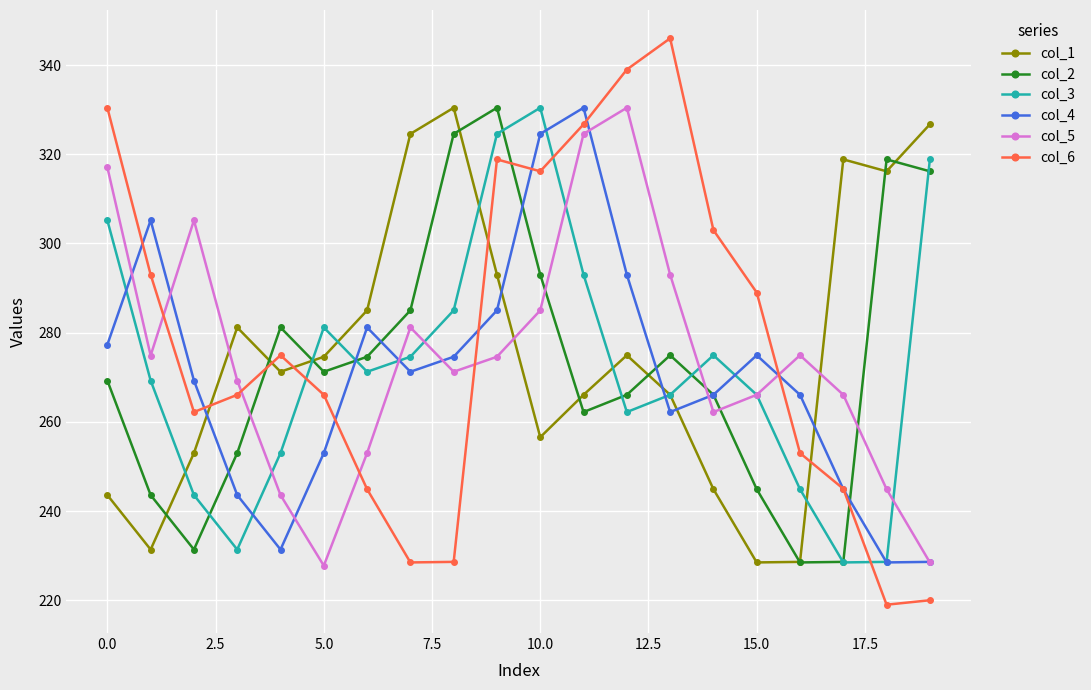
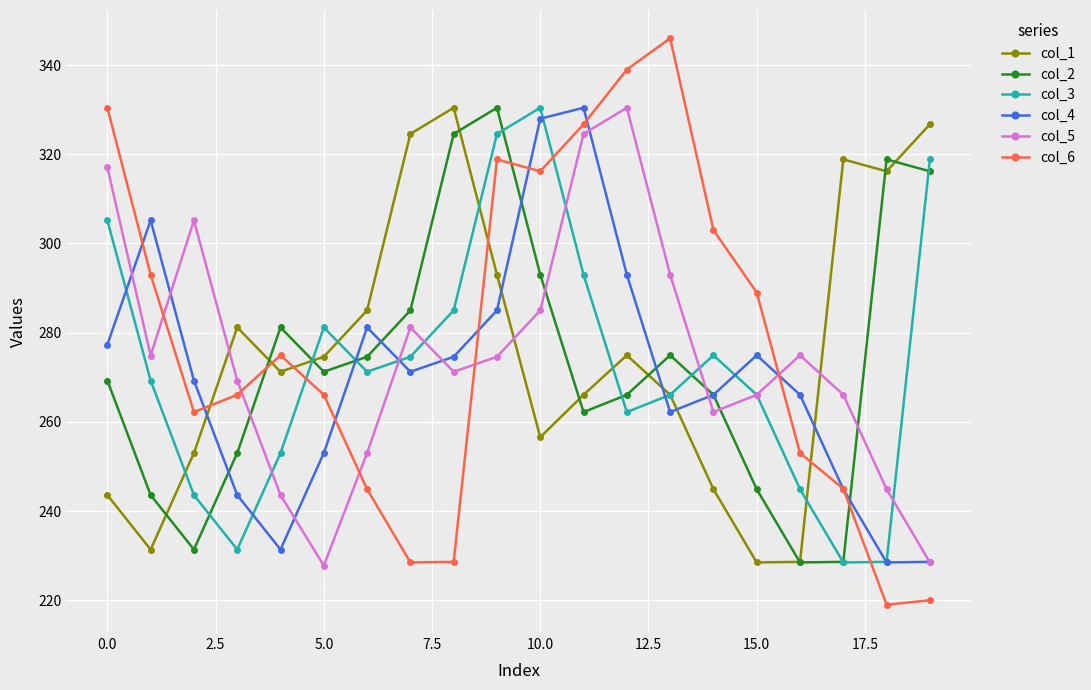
  {
    "col_1": {
      "0.0": 244,
      "5.0": 275,
      "10.0": 257,
      "15.0": 228
    },
    "col_2": {
      "0.0": 269,
      "5.0": 271,
      "10.0": 293,
      "15.0": 245
    },
    "col_3": {
      "0.0": 305,
      "5.0": 281,
      "10.0": 330
    },
    "col_4": {
      "0.0": 277,
      "5.0": 253,
-     "10.0": 325,
+     "10.0": 328,
      "15.0": 275
    },
    "col_5": {
      "0.0": 317,
      "5.0": 228,
      "10.0": 285
    },
    "col_6": {
      "0.0": 330,
      "5.0": 266,
      "10.0": 316,
      "15.0": 289
    }
  }
